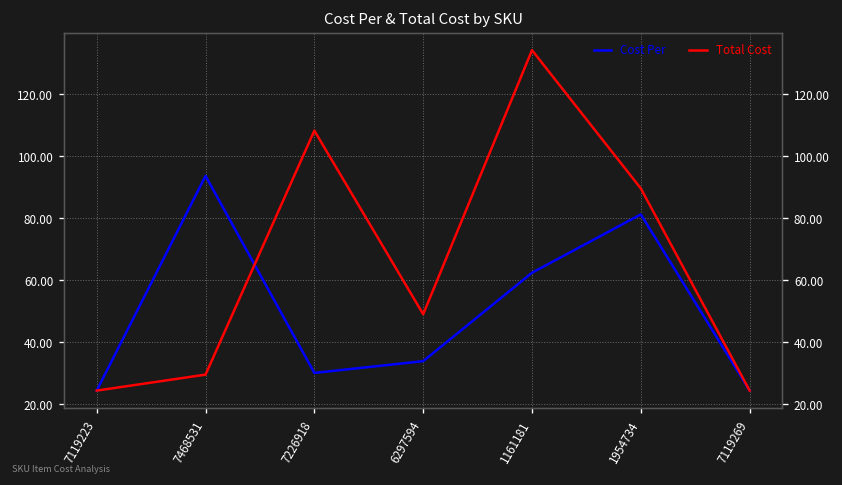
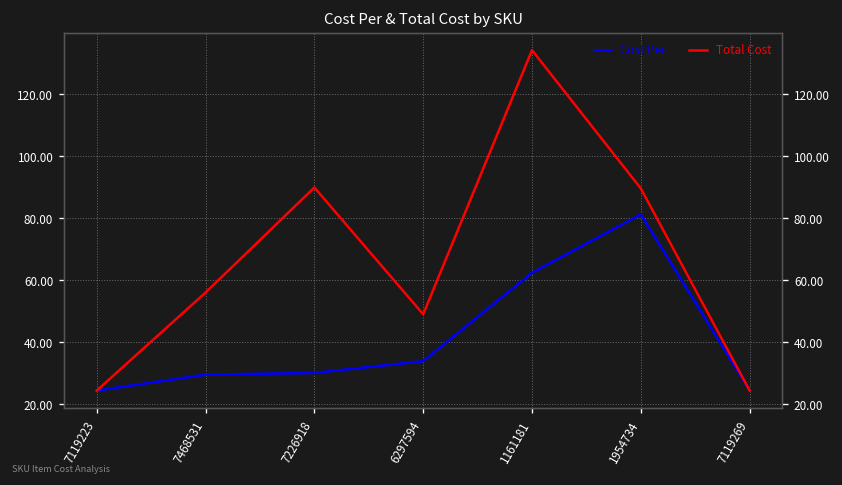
  {
    "Cost Per": {
-     "7468531": 94,
+     "7468531": 29,
      "7226918": 30,
      "6297594": 34,
      "1161181": 62,
      "1954734": 81
    },
    "Total Cost": {
-     "7468531": 29,
-     "7226918": 108,
+     "7468531": 56,
+     "7226918": 90,
      "6297594": 49,
      "1161181": 134,
      "1954734": 90
    }
  }
